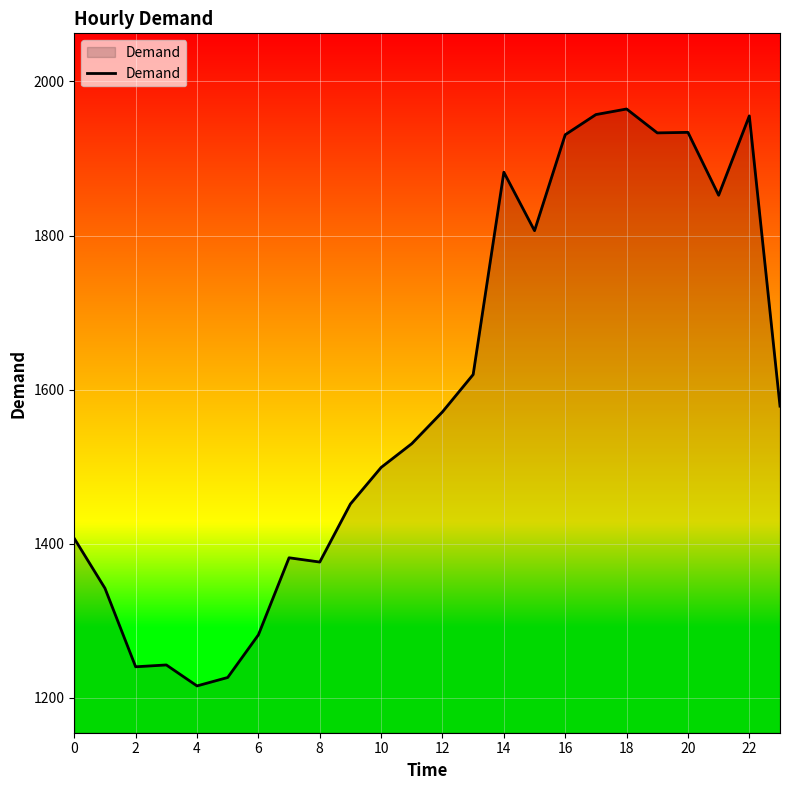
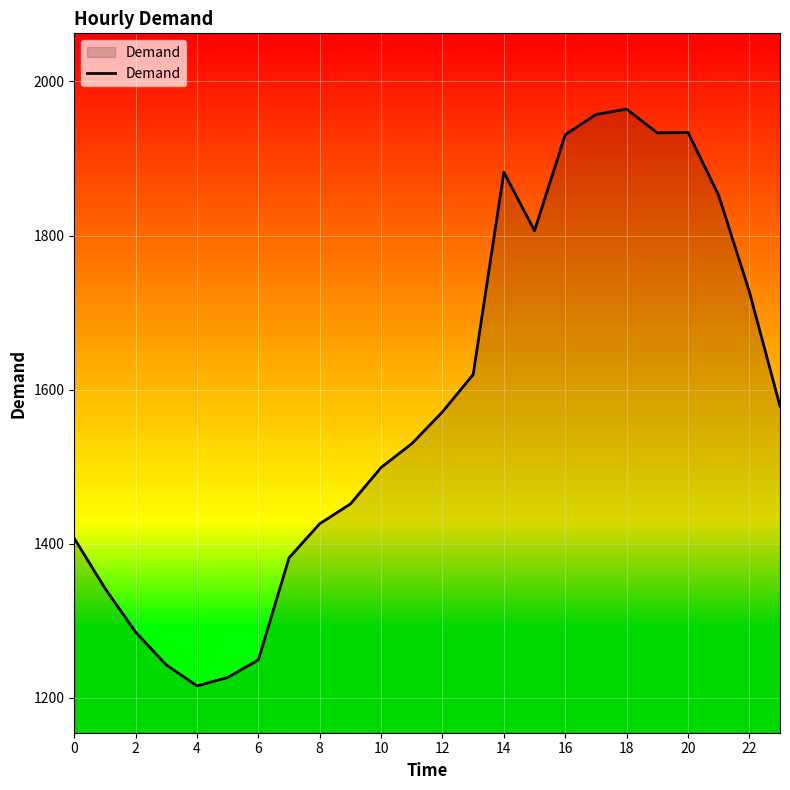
  {
    "0": 1410,
-   "2": 1240,
+   "2": 1290,
    "4": 1220,
-   "6": 1280,
-   "8": 1380,
+   "6": 1250,
+   "8": 1430,
    "10": 1500,
    "12": 1570,
    "14": 1880,
    "16": 1930,
    "18": 1960,
    "20": 1930,
-   "22": 1960
+   "22": 1730
  }
